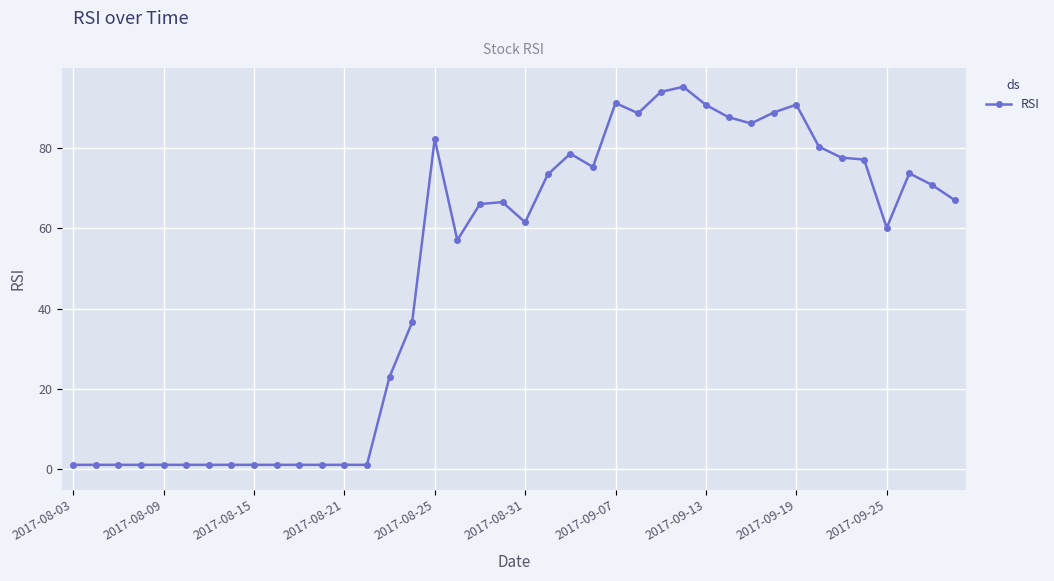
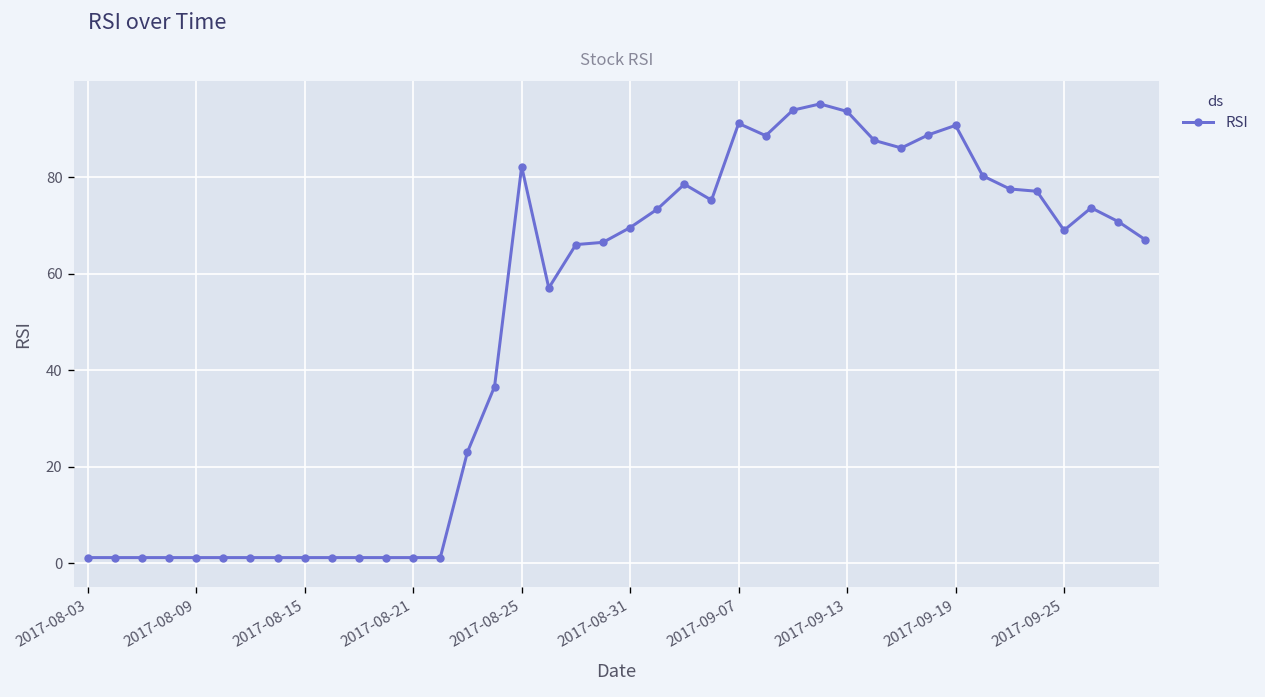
  {
    "2017-08-03": 1,
    "2017-08-09": 1,
    "2017-08-15": 1,
    "2017-08-21": 1,
    "2017-08-25": 82,
-   "2017-08-31": 61,
+   "2017-08-31": 70,
    "2017-09-07": 91,
-   "2017-09-13": 91,
+   "2017-09-13": 94,
    "2017-09-19": 91,
-   "2017-09-25": 60
+   "2017-09-25": 69
  }
